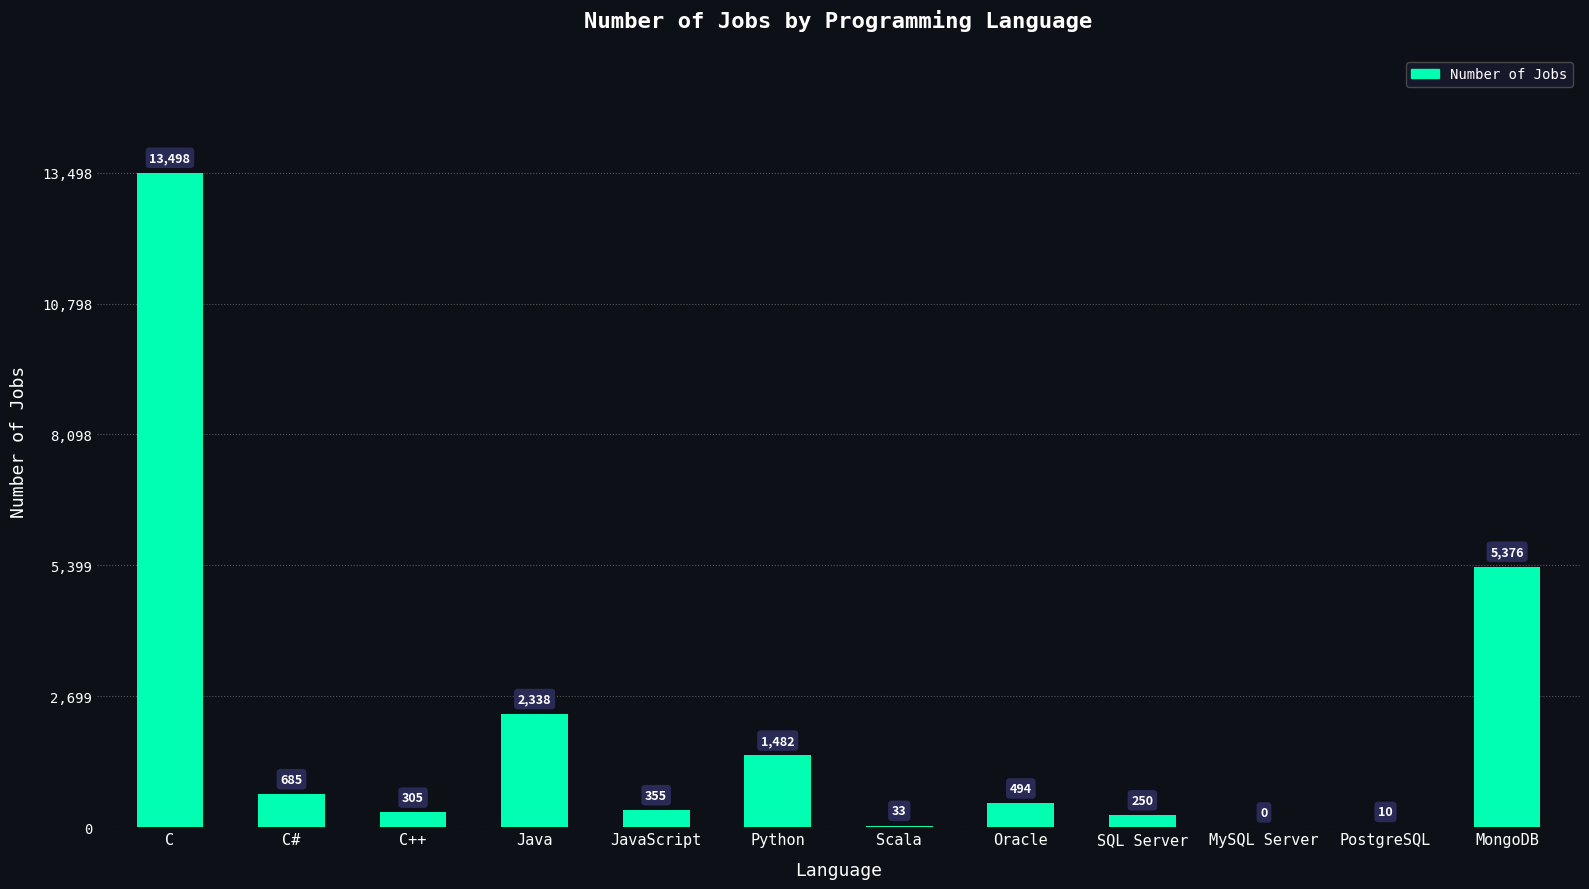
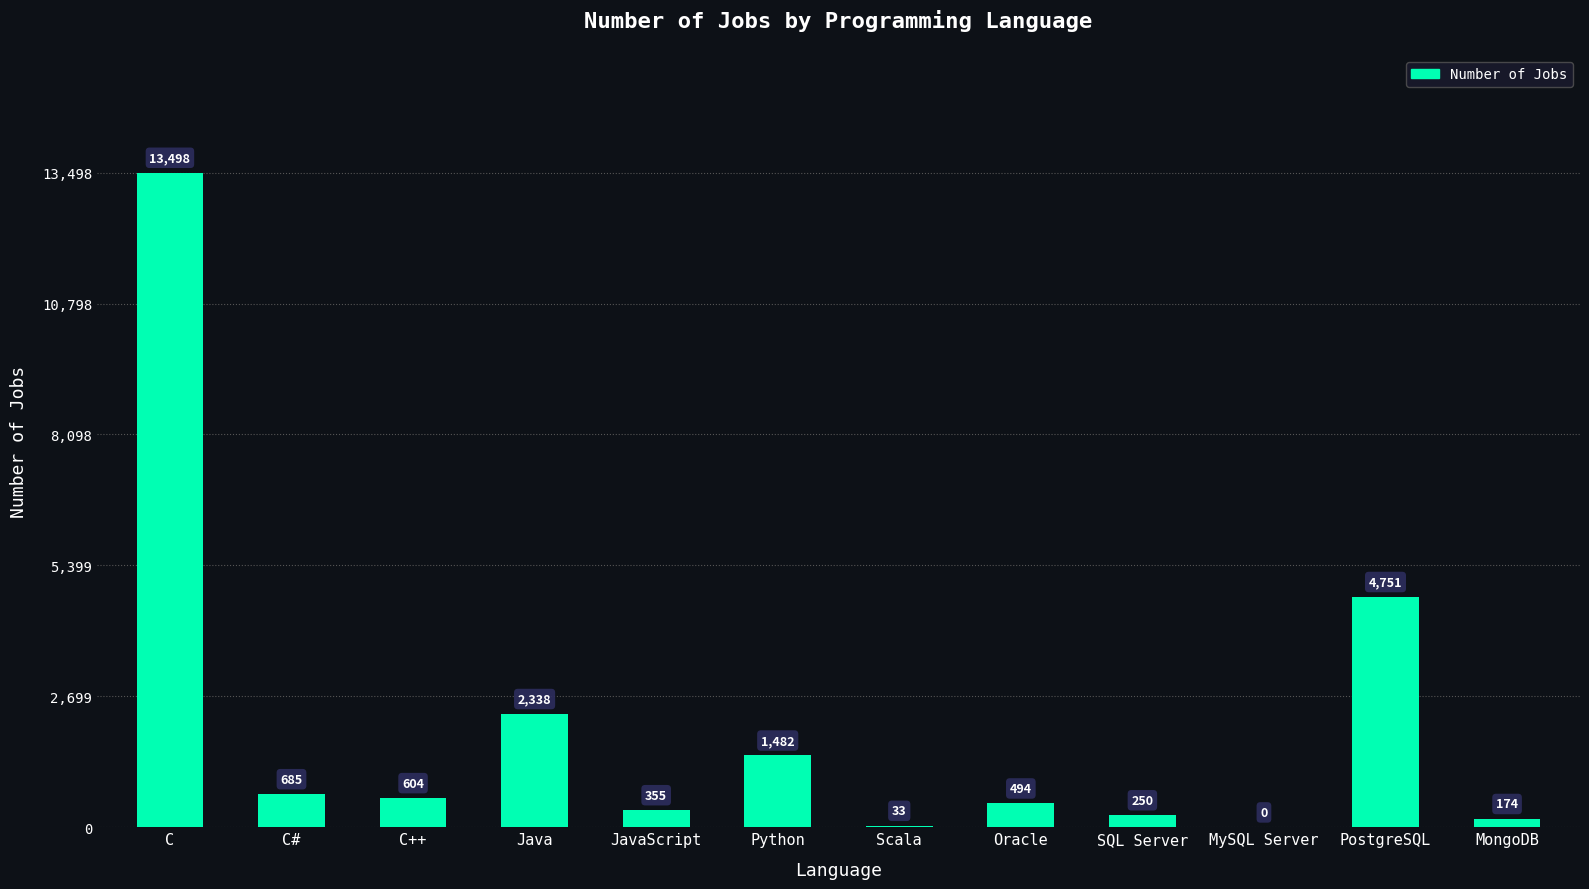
  {
-   "C++": "305",
-   "PostgreSQL": "10",
-   "MongoDB": "5,376"
+   "C++": "604",
+   "PostgreSQL": "4,751",
+   "MongoDB": "174"
  }
